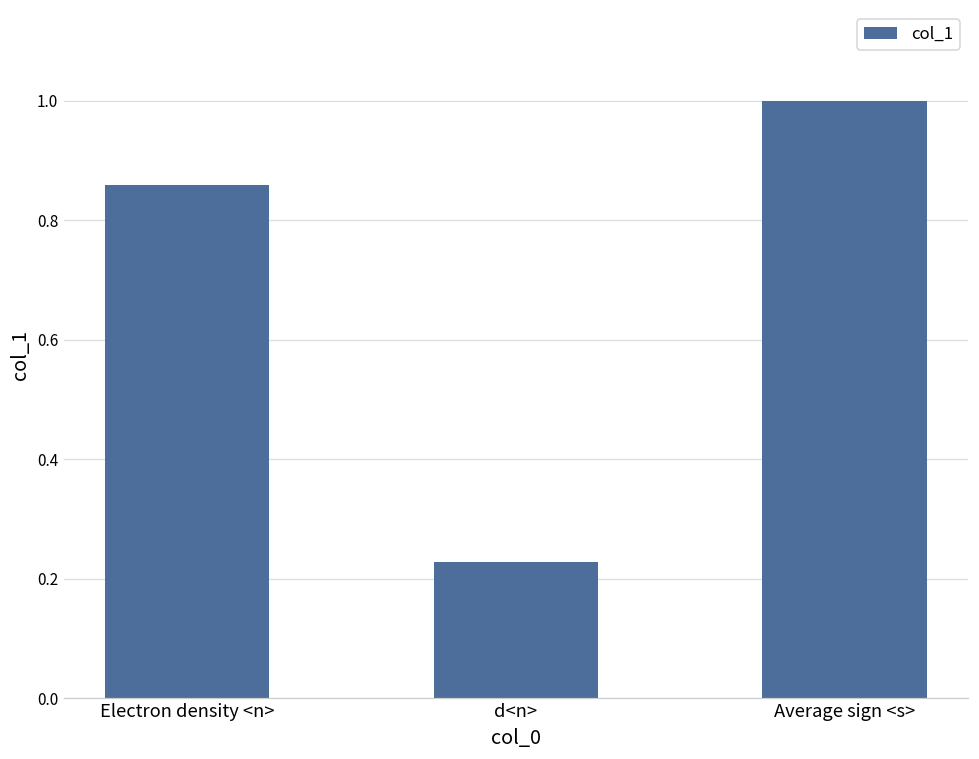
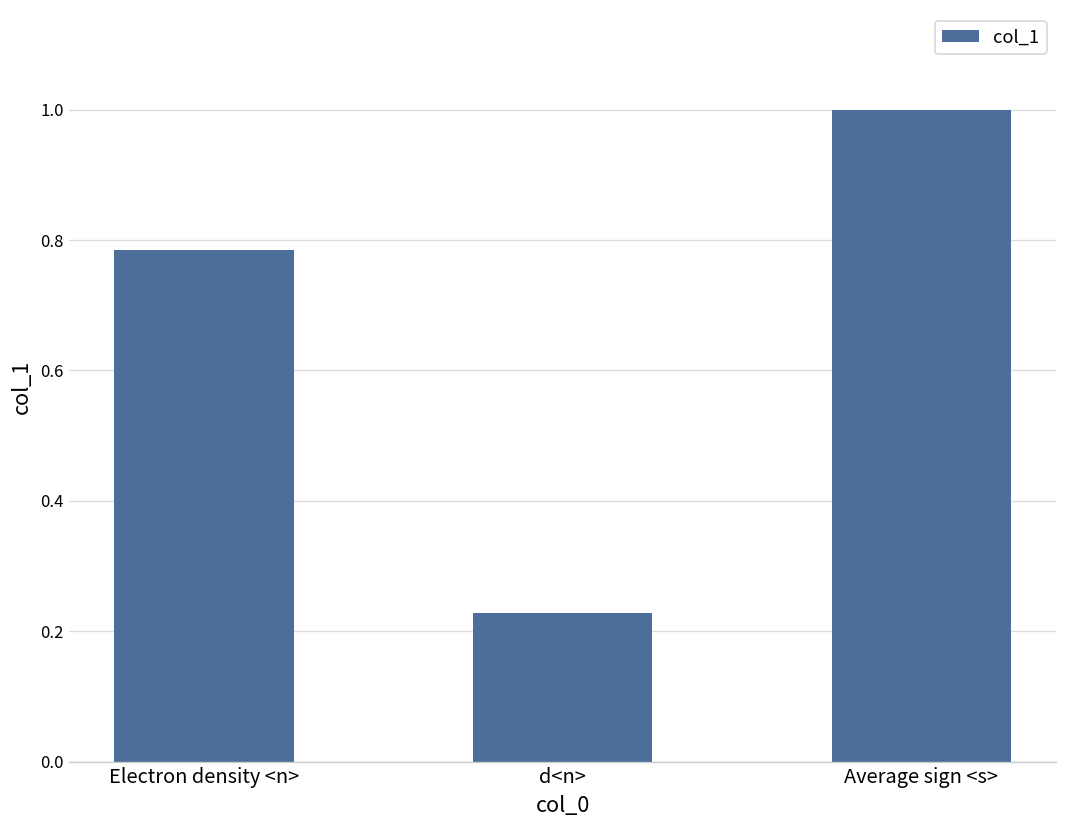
  {
-   "Electron density <n>": 0.86,
+   "Electron density <n>": 0.79,
    "d<n>": 0.23,
    "Average sign <s>": 1.00
  }
